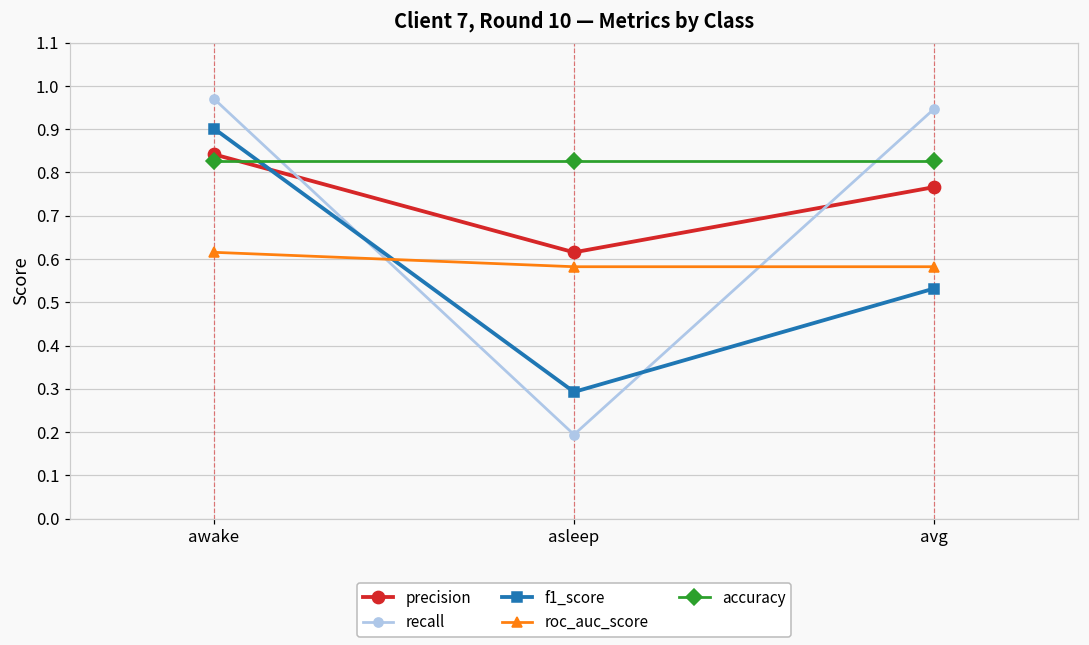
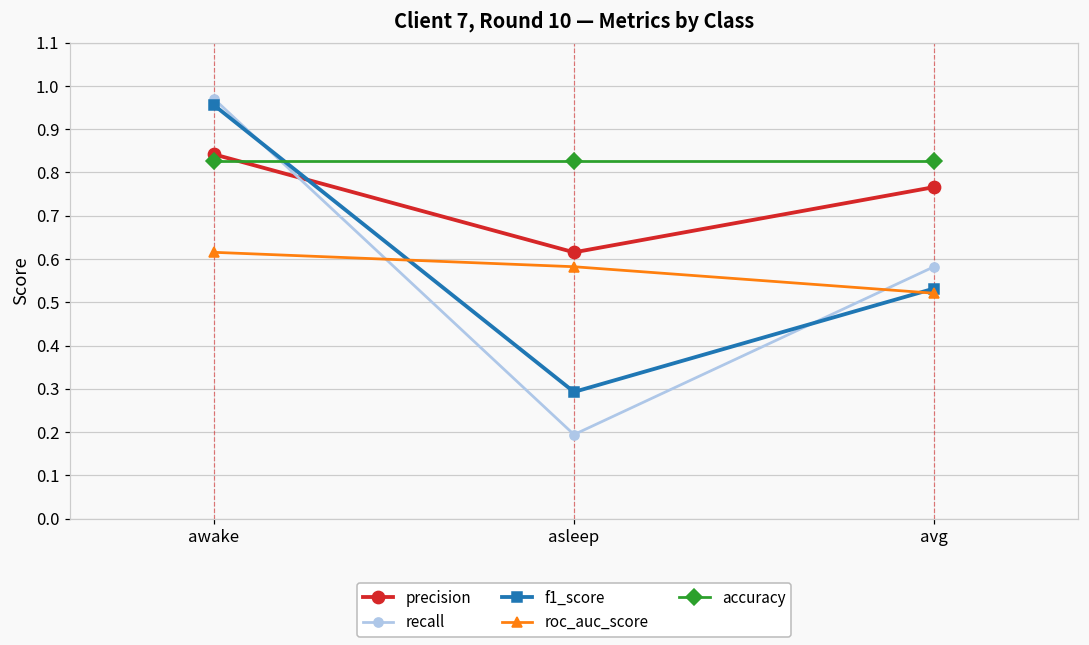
  {
    "precision": {
      "awake": 0.84,
      "asleep": 0.62,
      "avg": 0.77
    },
    "recall": {
      "awake": 0.97,
      "asleep": 0.19,
-     "avg": 0.95
+     "avg": 0.58
    },
    "f1_score": {
-     "awake": 0.90,
+     "awake": 0.96,
      "asleep": 0.29,
      "avg": 0.53
    },
    "roc_auc_score": {
      "awake": 0.62,
      "asleep": 0.58,
-     "avg": 0.58
+     "avg": 0.52
    },
    "accuracy": {
      "awake": 0.83,
      "asleep": 0.83,
      "avg": 0.83
    }
  }
